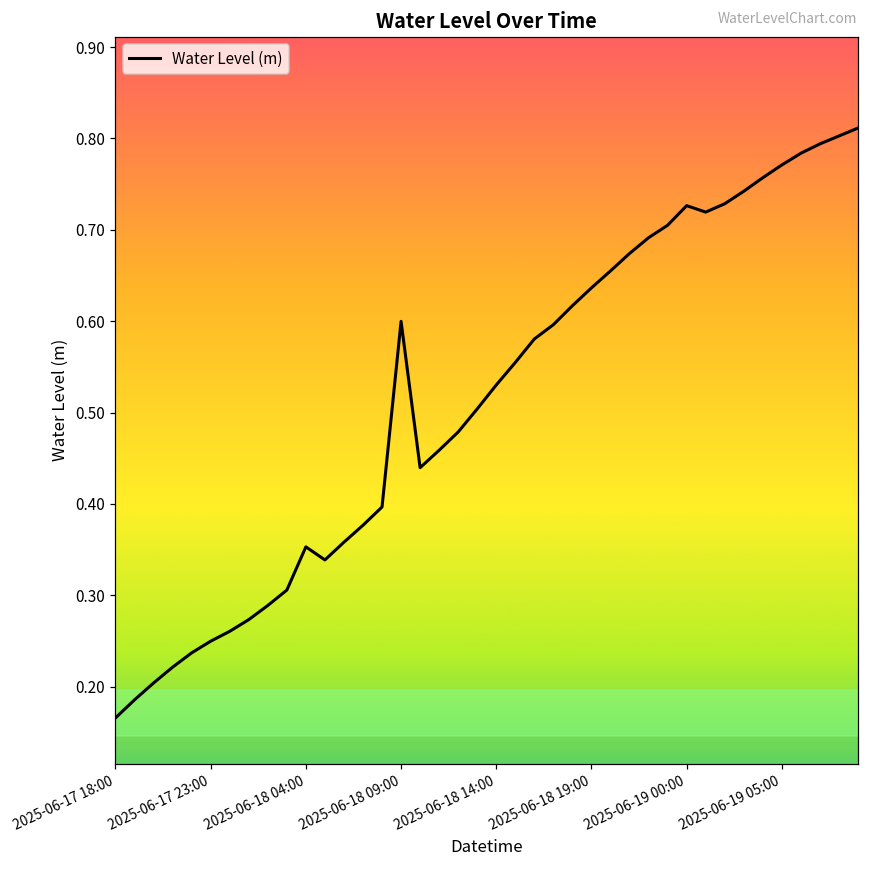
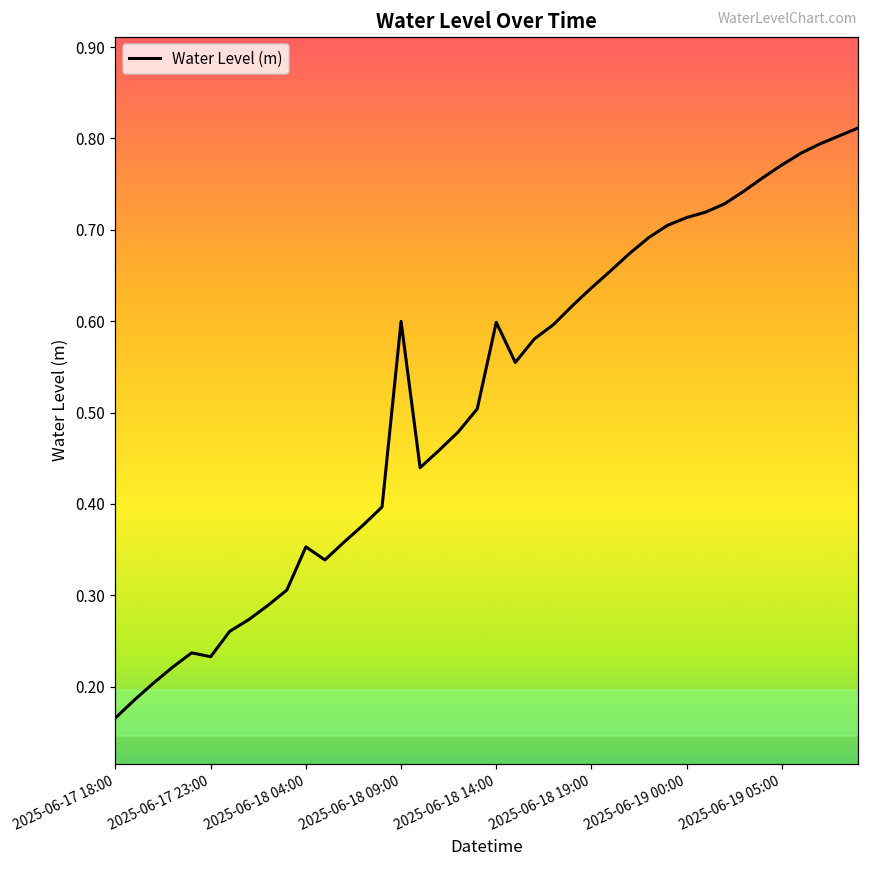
  {
-   "2025-06-17 23:00": 0.25,
+   "2025-06-17 23:00": 0.23,
    "2025-06-18 04:00": 0.35,
    "2025-06-18 09:00": 0.60,
-   "2025-06-18 14:00": 0.53,
+   "2025-06-18 14:00": 0.60,
    "2025-06-18 19:00": 0.64,
-   "2025-06-19 00:00": 0.73,
+   "2025-06-19 00:00": 0.71,
    "2025-06-19 05:00": 0.77
  }
